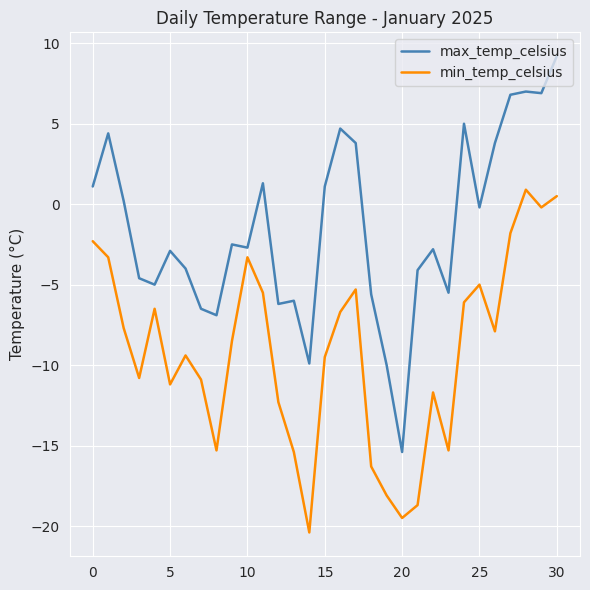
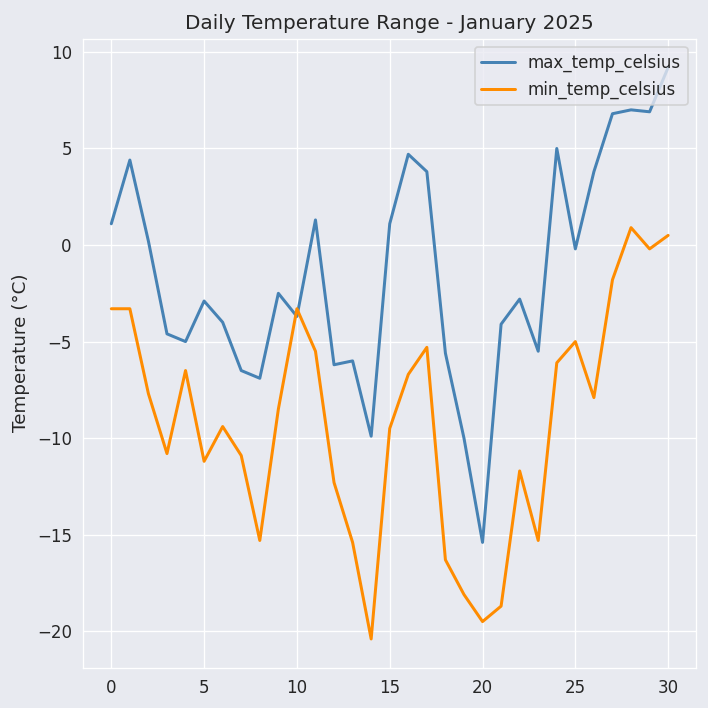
  {
    "max_temp_celsius": {
      "0": 1.1,
      "5": -2.9,
-     "10": -2.7,
+     "10": -3.7,
      "15": 1.1,
      "20": -15.4,
      "25": -0.2
    },
    "min_temp_celsius": {
-     "0": -2.3,
+     "0": -3.3,
      "5": -11.2,
      "10": -3.3,
      "15": -9.5,
      "20": -19.5,
      "25": -5.0,
      "30": 0.5
    }
  }
